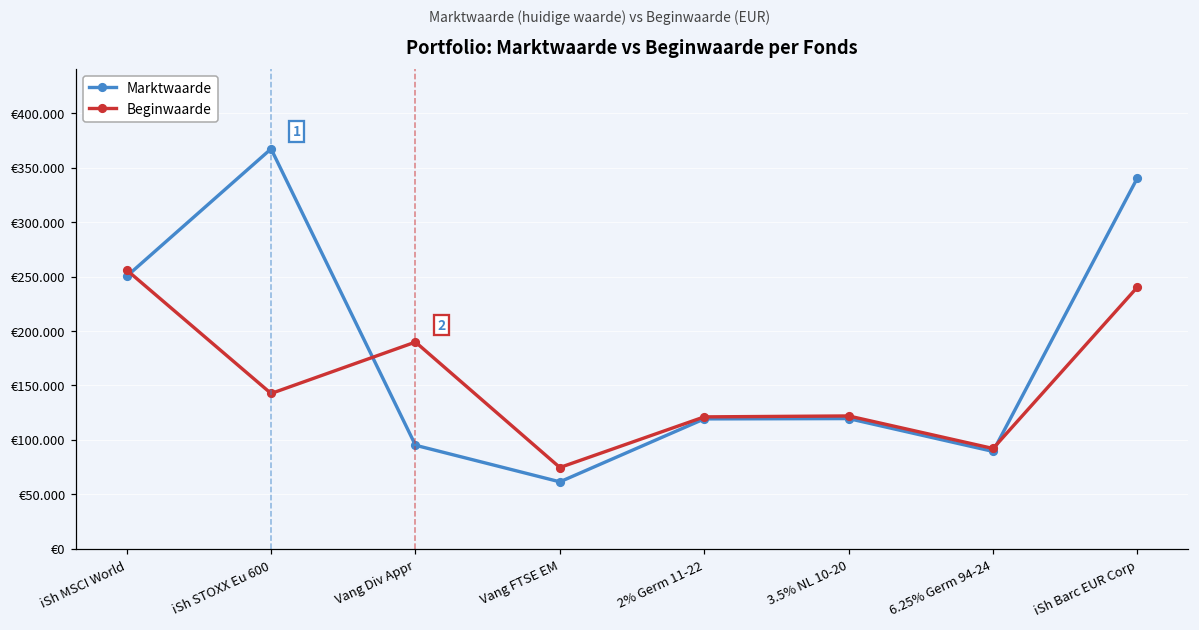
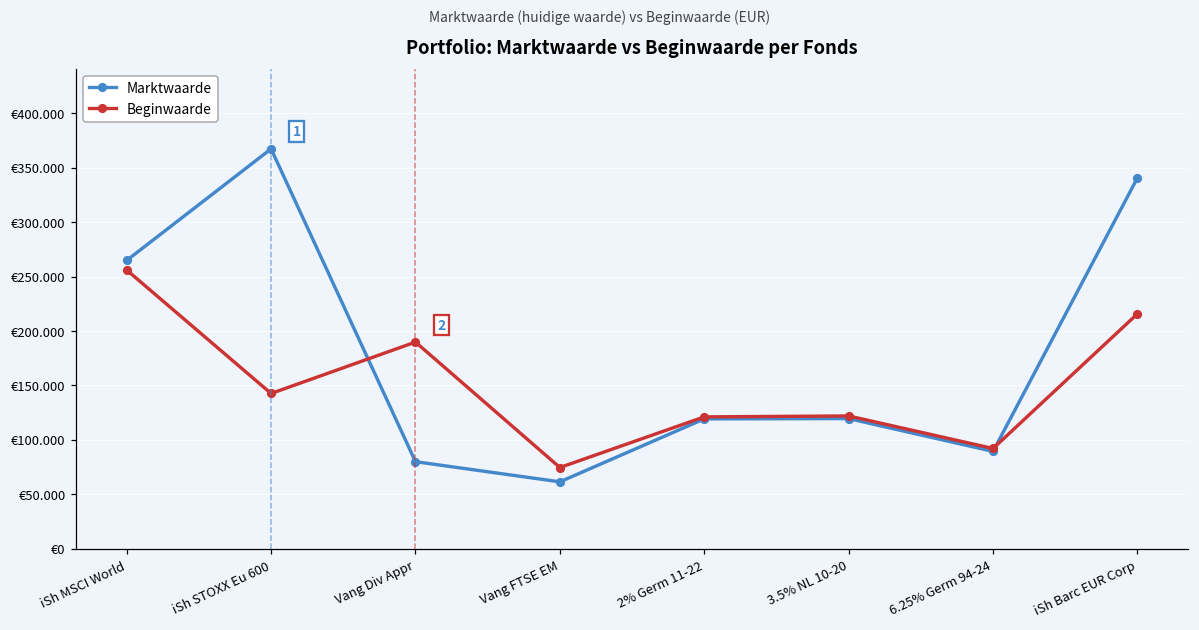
  {
    "Marktwaarde": {
-     "iSh MSCI World": "€250",
-     "Vang Div Appr": "€100",
+     "iSh MSCI World": "€260",
+     "Vang Div Appr": "€80",
      "Vang FTSE EM": "€60",
      "6.25% Germ 94-24": "€90",
      "iSh Barc EUR Corp": "€340"
    },
    "Beginwaarde": {
      "iSh MSCI World": "€260",
      "iSh STOXX Eu 600": "€140",
      "Vang FTSE EM": "€70",
      "6.25% Germ 94-24": "€90",
-     "iSh Barc EUR Corp": "€240"
+     "iSh Barc EUR Corp": "€220"
    }
  }
